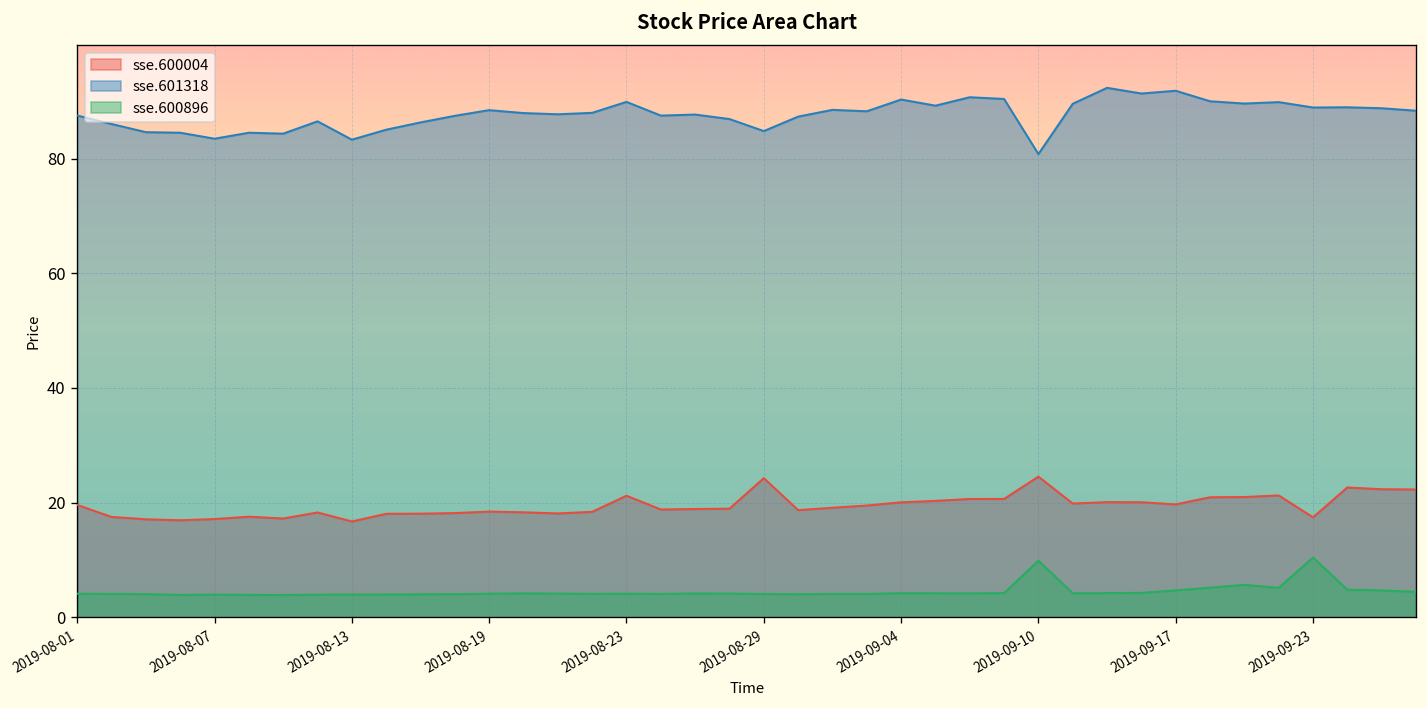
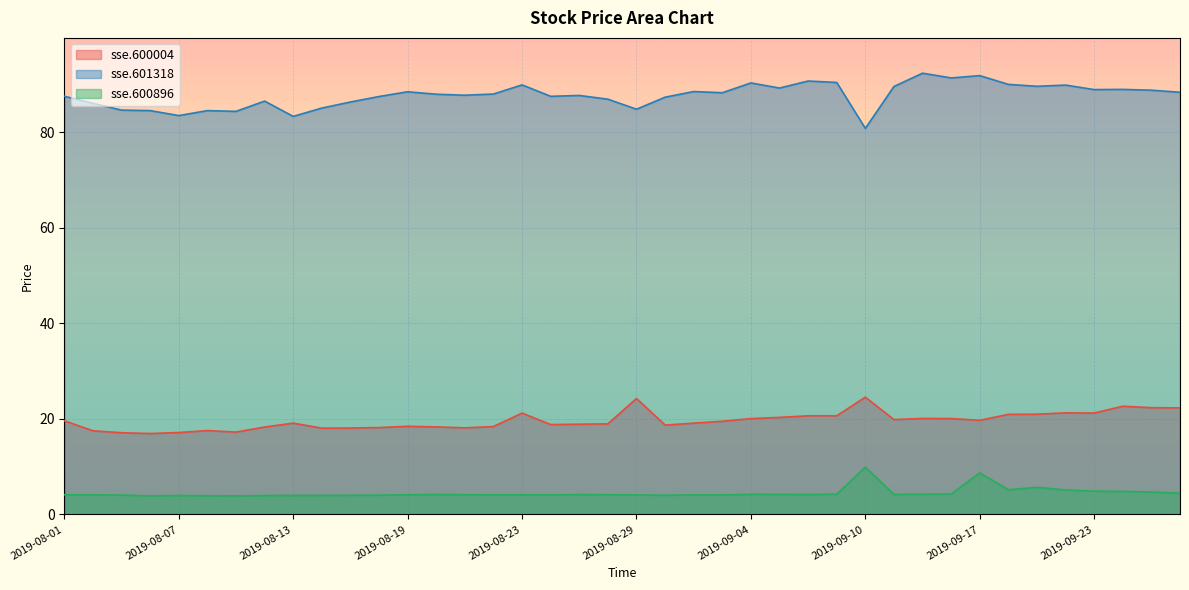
  {
    "sse.600004": {
      "2019-08-01": 20,
      "2019-08-07": 17,
-     "2019-08-13": 17,
+     "2019-08-13": 19,
      "2019-08-19": 18,
      "2019-08-23": 21,
      "2019-08-29": 24,
      "2019-09-04": 20,
      "2019-09-10": 25,
      "2019-09-17": 20,
-     "2019-09-23": 17
+     "2019-09-23": 21
    },
    "sse.601318": {
      "2019-08-01": 88,
      "2019-08-07": 83,
      "2019-08-13": 83,
      "2019-08-19": 88,
      "2019-08-23": 90,
      "2019-08-29": 85,
      "2019-09-04": 90,
      "2019-09-10": 81,
      "2019-09-17": 92,
      "2019-09-23": 89
    },
    "sse.600896": {
      "2019-08-01": 4,
      "2019-08-07": 4,
      "2019-08-13": 4,
      "2019-08-19": 4,
      "2019-08-23": 4,
      "2019-08-29": 4,
      "2019-09-04": 4,
      "2019-09-10": 10,
-     "2019-09-17": 5,
-     "2019-09-23": 10
+     "2019-09-17": 9,
+     "2019-09-23": 5
    }
  }
